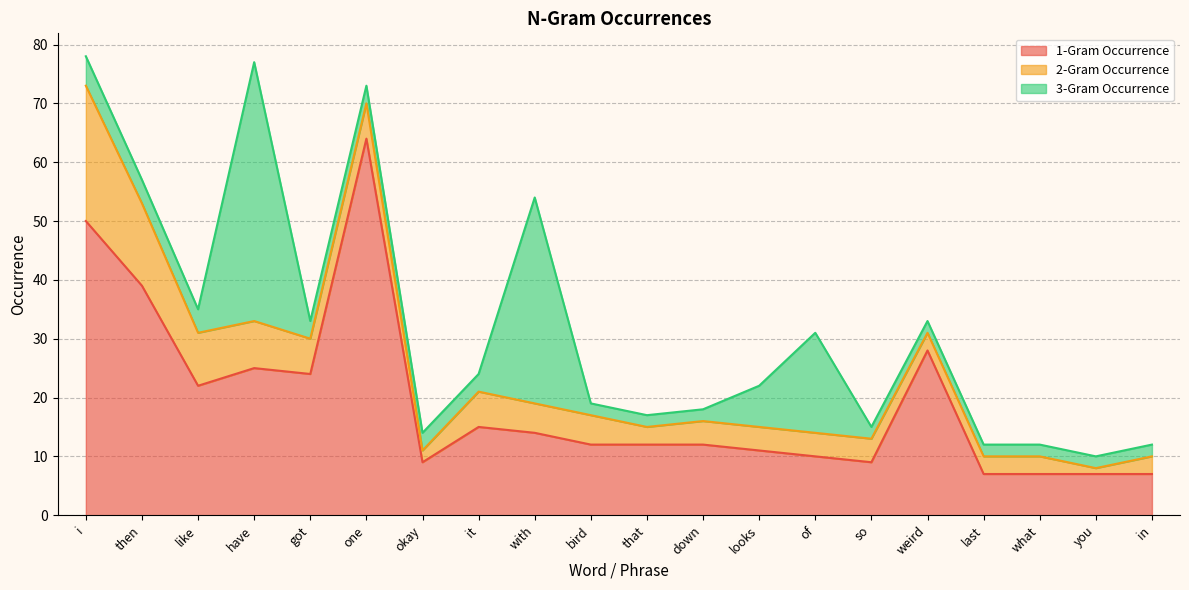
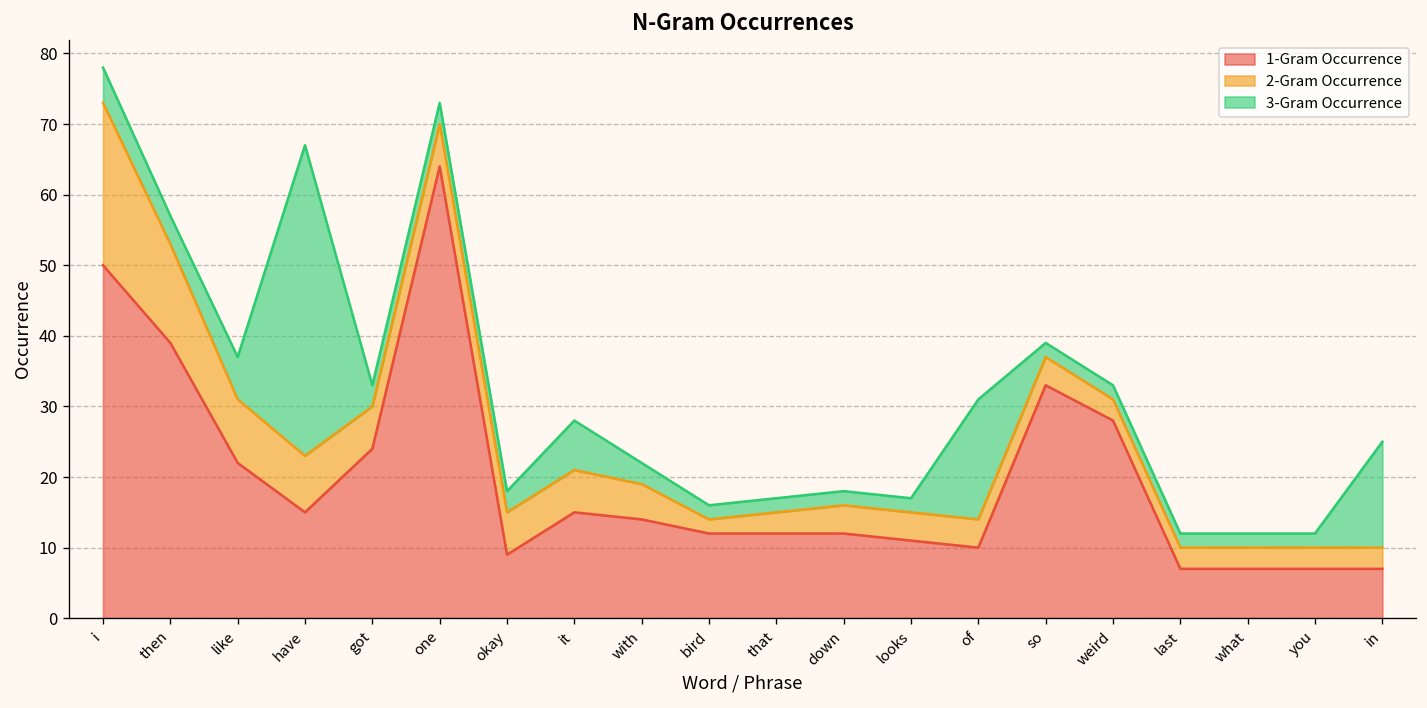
  {
    "1-Gram Occurrence": {
      "i": 50,
      "then": 39,
      "like": 22,
-     "have": 25,
+     "have": 15,
      "got": 24,
      "one": 64,
      "okay": 9,
      "it": 15,
      "with": 14,
      "bird": 12,
      "that": 12,
      "down": 12,
      "looks": 11,
      "of": 10,
-     "so": 9,
+     "so": 33,
      "weird": 28,
      "last": 7,
      "what": 7,
      "you": 7,
      "in": 7
    },
    "2-Gram Occurrence": {
      "i": 23,
      "then": 14,
      "like": 9,
      "have": 8,
      "got": 6,
      "one": 6,
-     "okay": 2,
+     "okay": 6,
      "it": 6,
      "with": 5,
-     "bird": 5,
+     "bird": 2,
      "that": 3,
      "down": 4,
      "looks": 4,
      "of": 4,
      "so": 4,
      "weird": 3,
      "last": 3,
      "what": 3,
-     "you": 1,
+     "you": 3,
      "in": 3
    },
    "3-Gram Occurrence": {
      "i": 5,
      "then": 4,
-     "like": 4,
+     "like": 6,
      "have": 44,
      "got": 3,
      "one": 3,
      "okay": 3,
-     "it": 3,
-     "with": 35,
+     "it": 7,
+     "with": 3,
      "bird": 2,
      "that": 2,
      "down": 2,
-     "looks": 7,
+     "looks": 2,
      "of": 17,
      "so": 2,
      "weird": 2,
      "last": 2,
      "what": 2,
      "you": 2,
-     "in": 2
+     "in": 15
    }
  }
